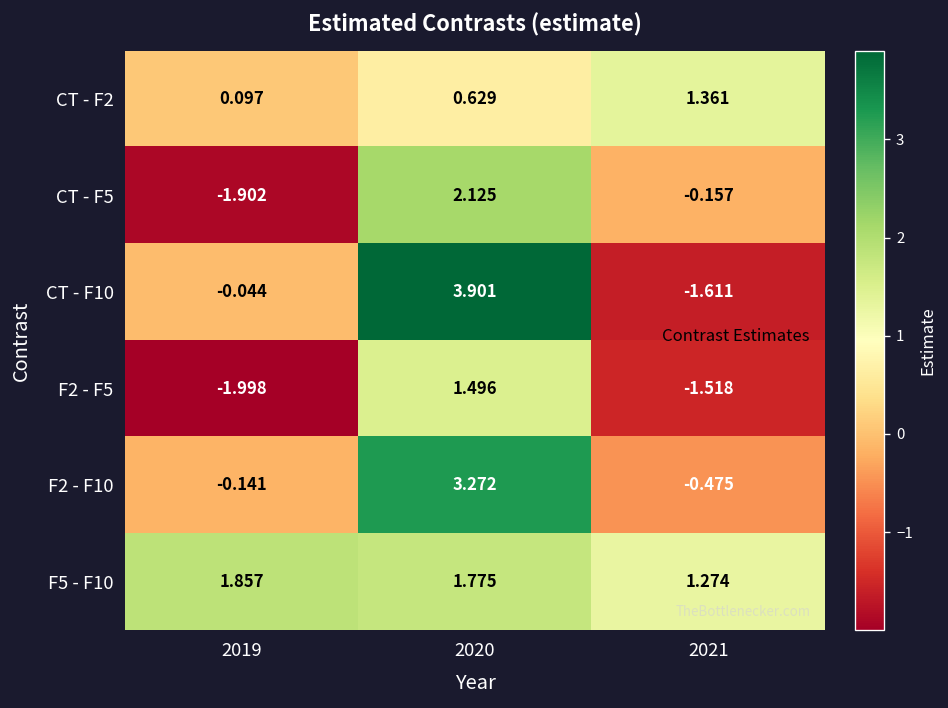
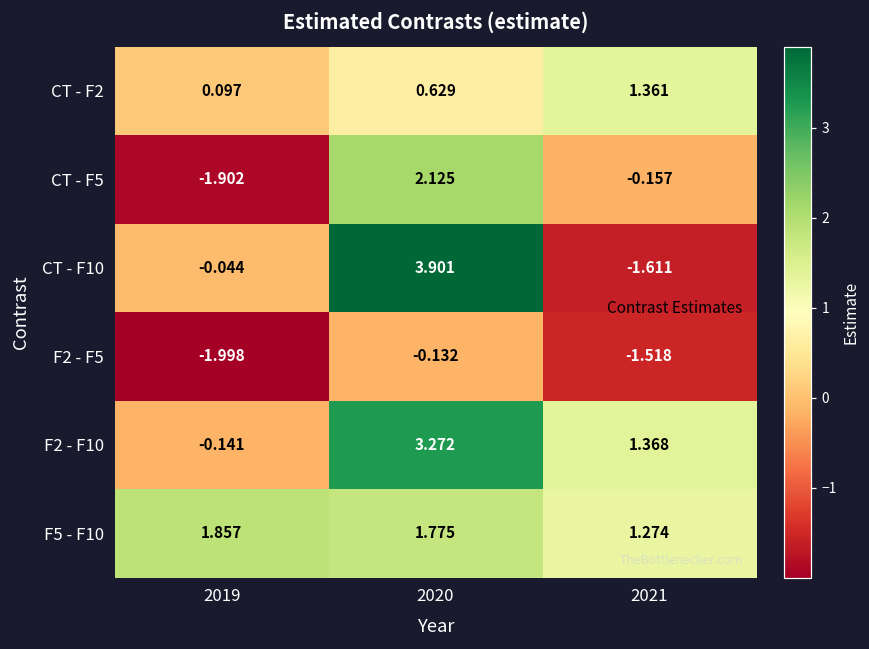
  {
    "CT - F2": {
      "2019": 0.097,
      "2020": 0.629,
      "2021": 1.361
    },
    "CT - F5": {
      "2019": -1.902,
      "2020": 2.125,
      "2021": -0.157
    },
    "CT - F10": {
      "2019": -0.044,
      "2020": 3.901,
      "2021": -1.611
    },
    "F2 - F5": {
      "2019": -1.998,
-     "2020": 1.496,
+     "2020": -0.132,
      "2021": -1.518
    },
    "F2 - F10": {
      "2019": -0.141,
      "2020": 3.272,
-     "2021": -0.475
+     "2021": 1.368
    },
    "F5 - F10": {
      "2019": 1.857,
      "2020": 1.775,
      "2021": 1.274
    }
  }
